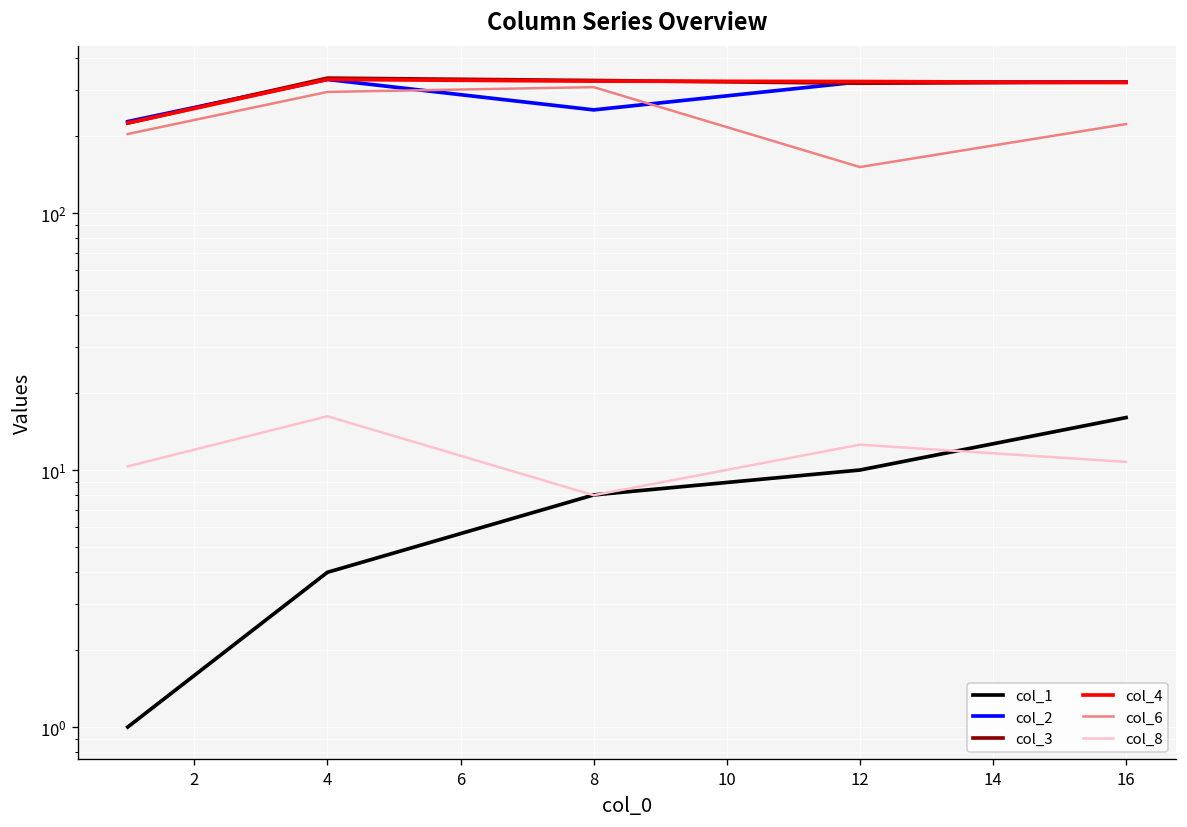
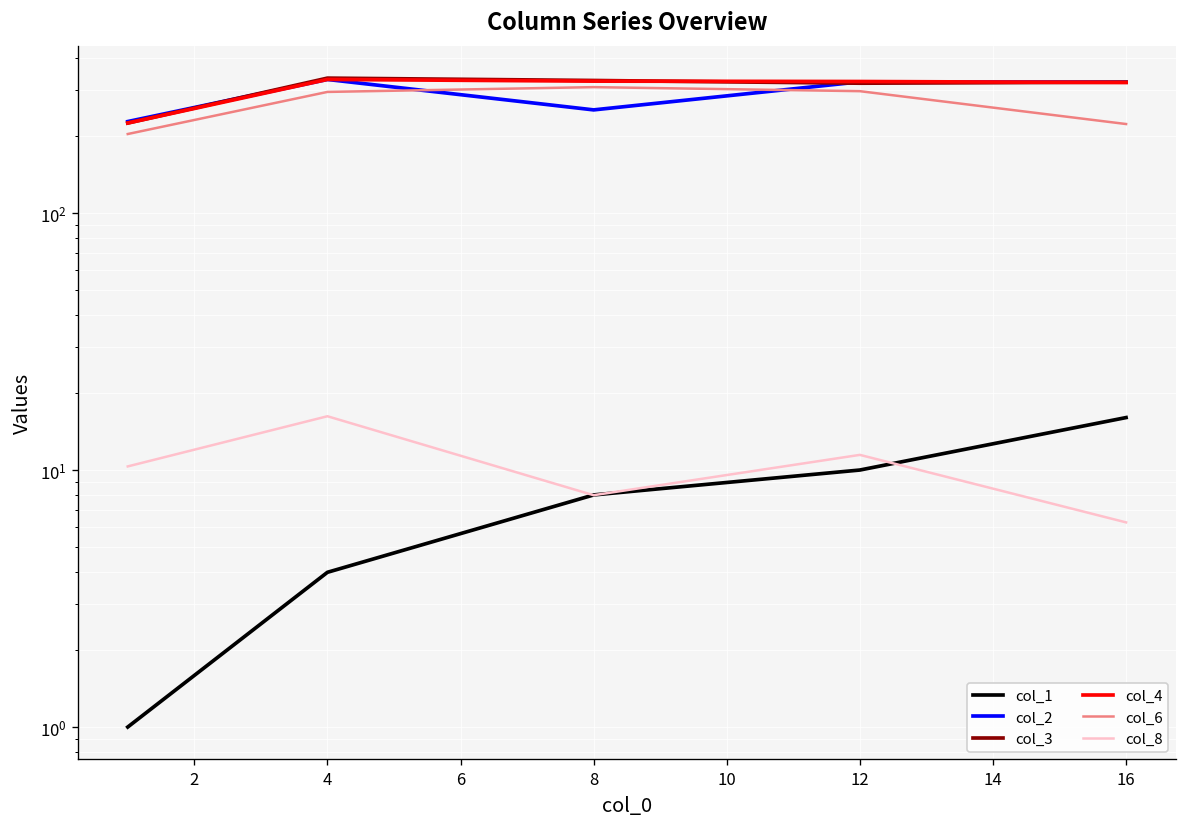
  {
    "col_1": {
      "4": 4.0,
      "12": 10,
      "16": 16
    },
    "col_2": {
      "8": 250
    },
    "col_6": {
      "4": 300,
      "8": 310,
-     "12": 150,
+     "12": 300,
      "16": 220
    },
    "col_8": {
      "4": 16,
-     "12": 13,
-     "16": 11
+     "12": 11,
+     "16": 6.3
    }
  }
